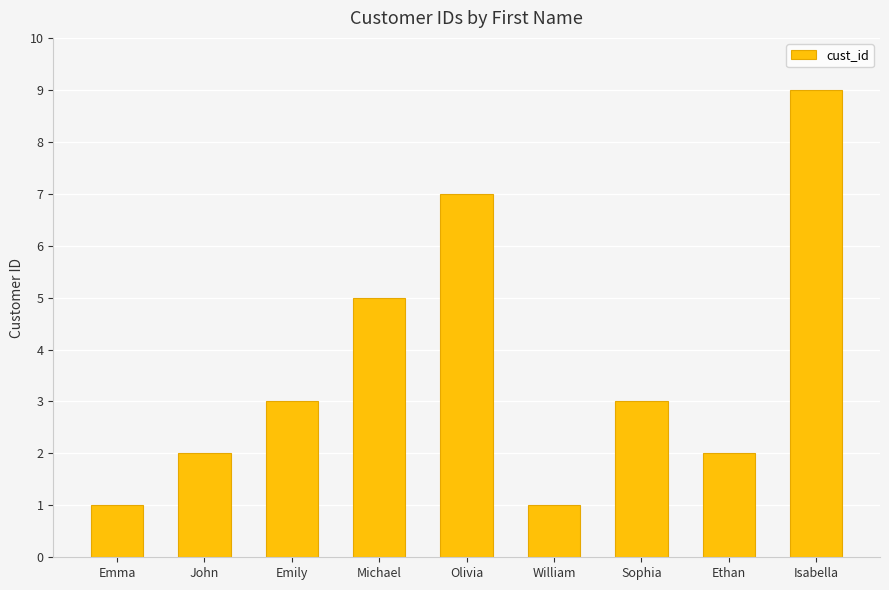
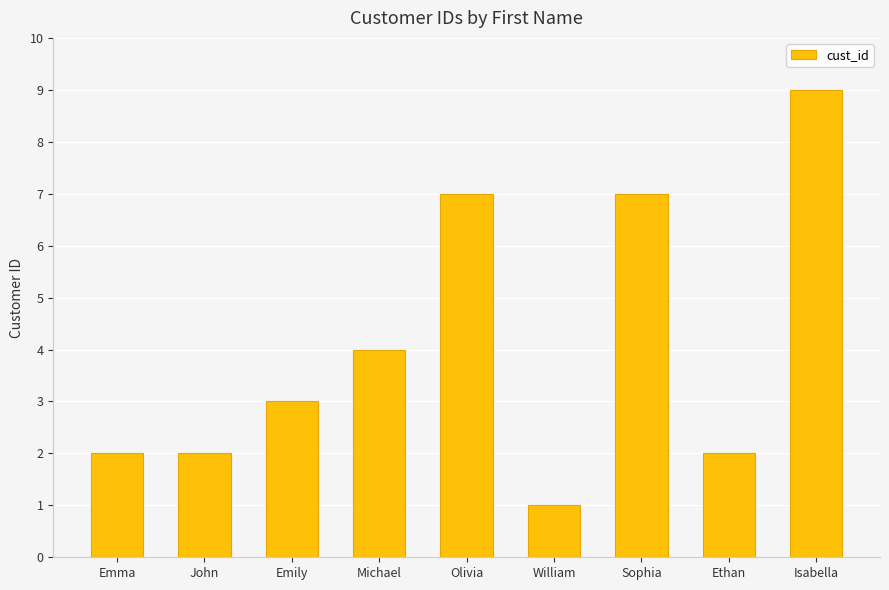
  {
-   "Emma": 1,
+   "Emma": 2,
    "John": 2,
    "Emily": 3,
-   "Michael": 5,
+   "Michael": 4,
    "Olivia": 7,
    "William": 1,
-   "Sophia": 3,
+   "Sophia": 7,
    "Ethan": 2,
    "Isabella": 9
  }
